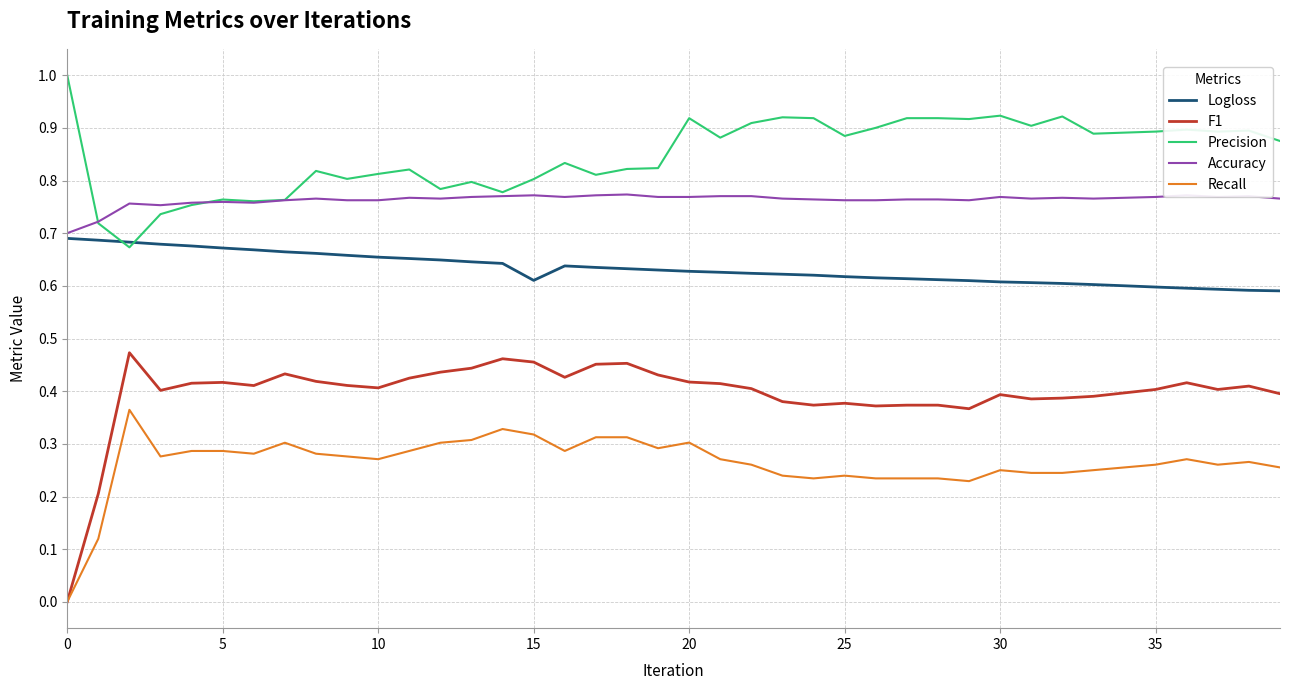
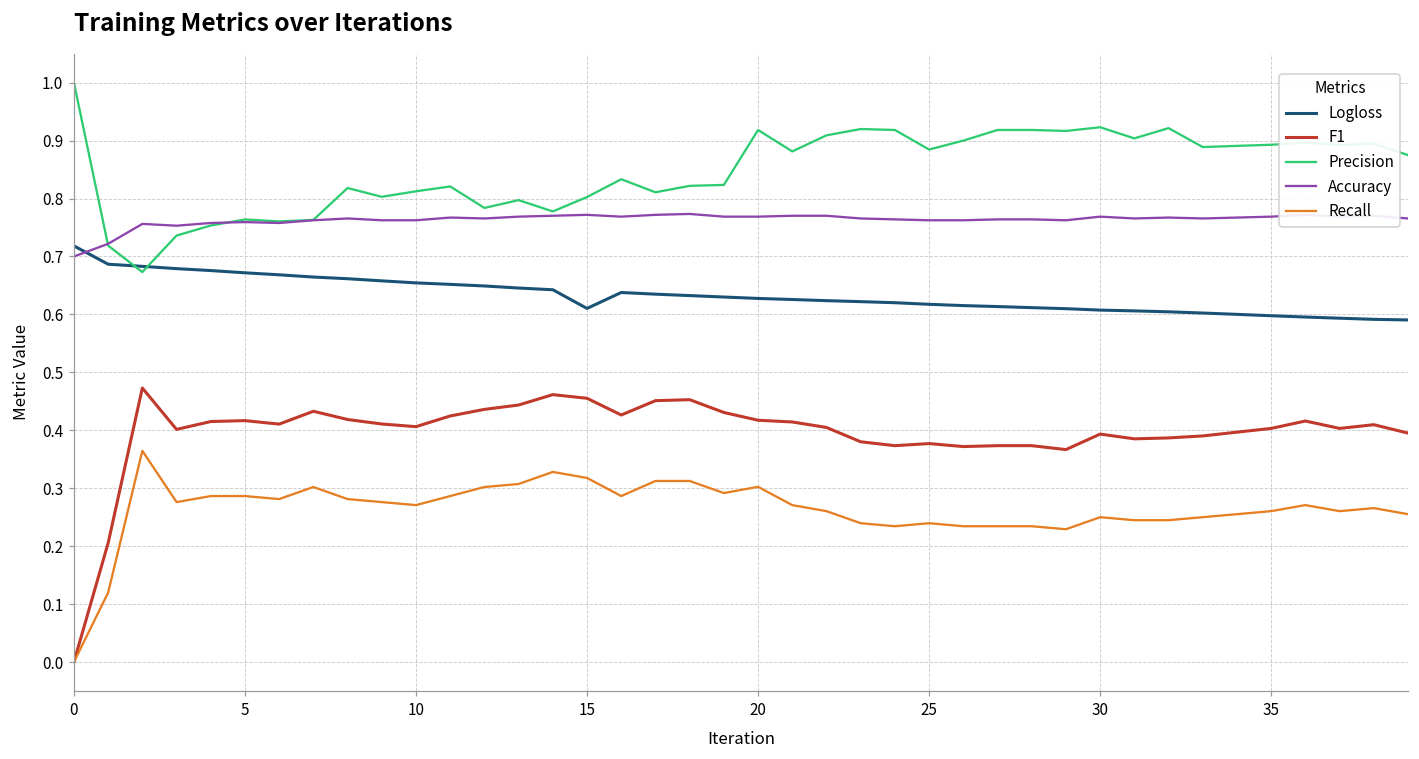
  {
    "Logloss": {
-     "0": 0.69,
+     "0": 0.72,
      "5": 0.67,
      "10": 0.65,
      "15": 0.61,
      "20": 0.63,
      "25": 0.62,
      "30": 0.61,
      "35": 0.60
    },
    "F1": {
      "5": 0.42,
      "10": 0.41,
      "15": 0.46,
      "20": 0.42,
      "25": 0.38,
      "30": 0.39,
      "35": 0.40
    },
    "Precision": {
      "0": 1.00,
      "10": 0.81,
      "15": 0.80,
      "20": 0.92,
      "25": 0.88,
      "30": 0.92,
      "35": 0.89
    },
    "Accuracy": {
      "0": 0.70,
      "10": 0.76,
      "15": 0.77,
      "20": 0.77,
      "25": 0.76,
      "30": 0.77,
      "35": 0.77
    },
    "Recall": {
      "5": 0.29,
      "10": 0.27,
      "15": 0.32,
      "20": 0.30,
      "25": 0.24,
      "30": 0.25,
      "35": 0.26
    }
  }
